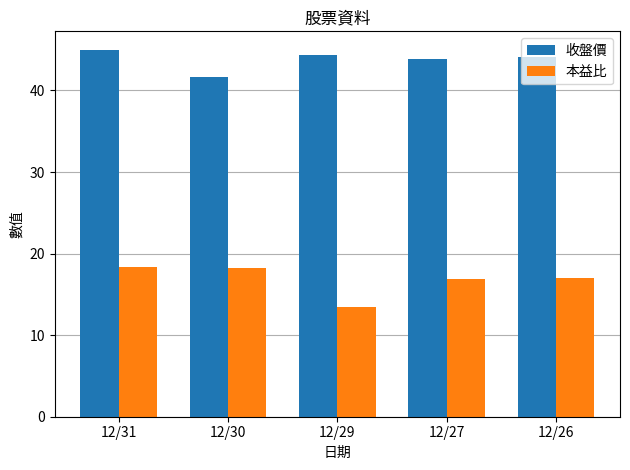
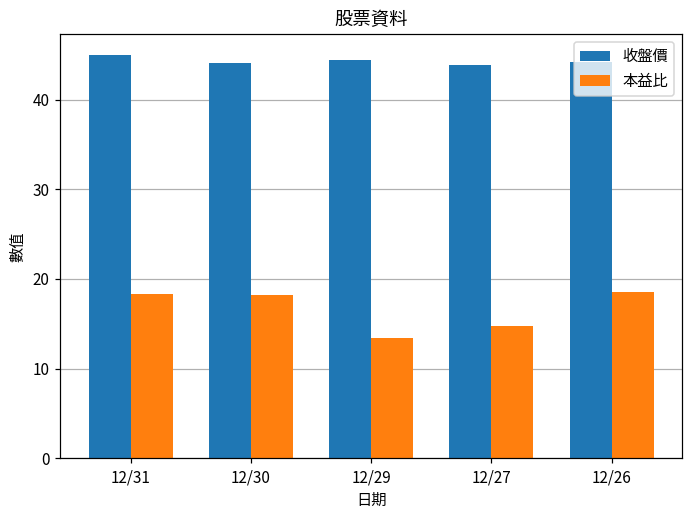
  {
    "收盤價": {
      "12/31": 45,
-     "12/30": 42,
+     "12/30": 44,
      "12/29": 44,
      "12/27": 44
    },
    "本益比": {
      "12/31": 18,
      "12/30": 18,
      "12/29": 13,
-     "12/27": 17,
-     "12/26": 17
+     "12/27": 15,
+     "12/26": 19
    }
  }
